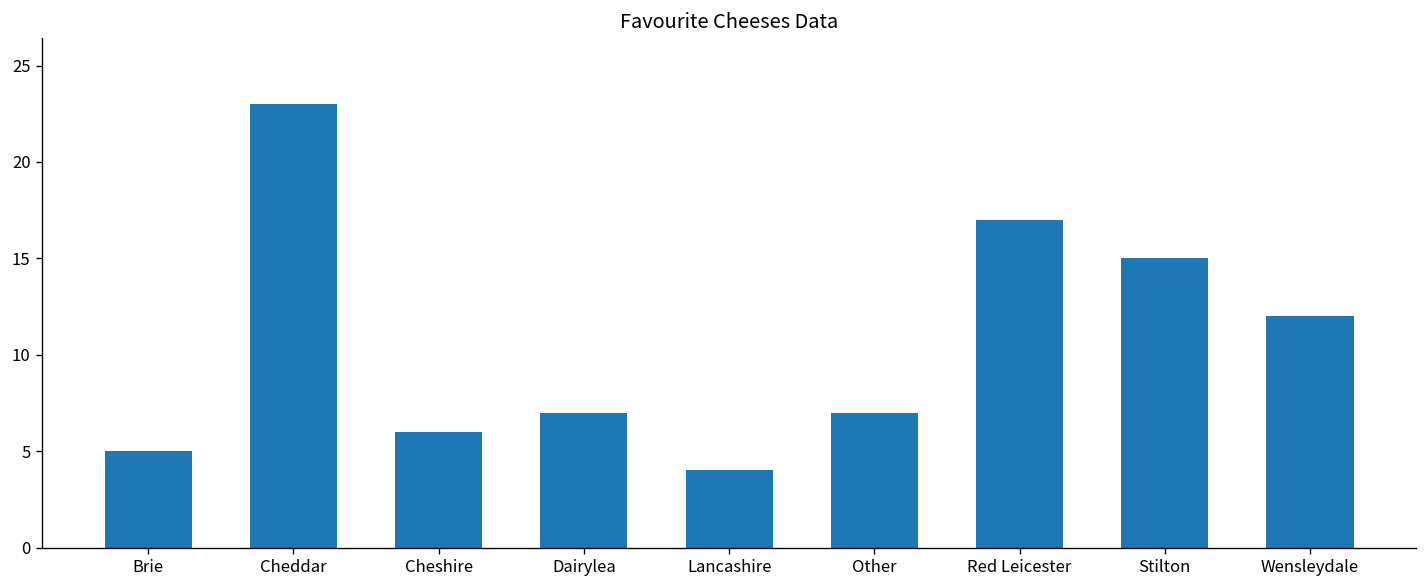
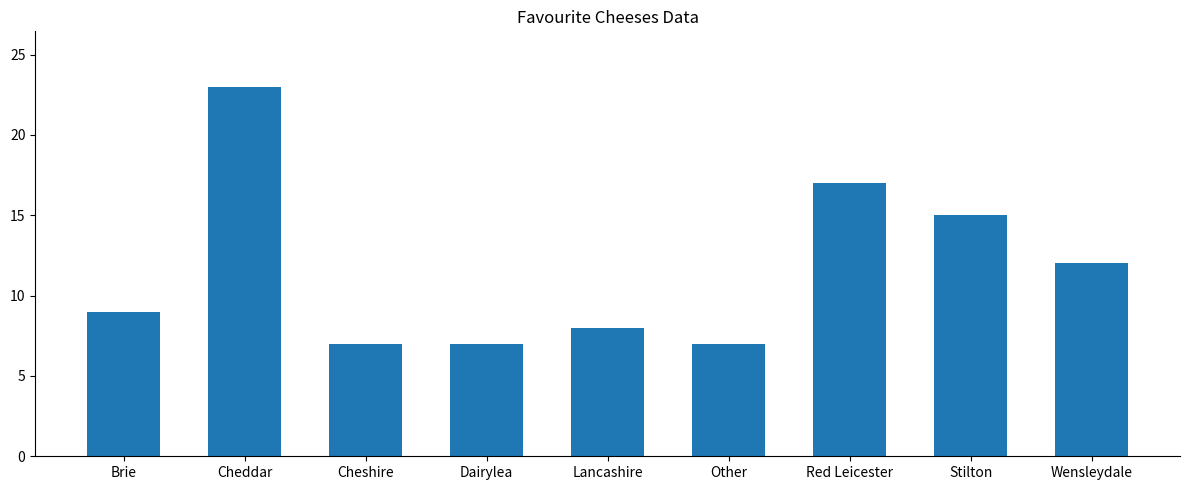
  {
-   "Brie": 5,
+   "Brie": 9,
    "Cheddar": 23,
-   "Cheshire": 6,
+   "Cheshire": 7,
    "Dairylea": 7,
-   "Lancashire": 4,
+   "Lancashire": 8,
    "Other": 7,
    "Red Leicester": 17,
    "Stilton": 15,
    "Wensleydale": 12
  }
